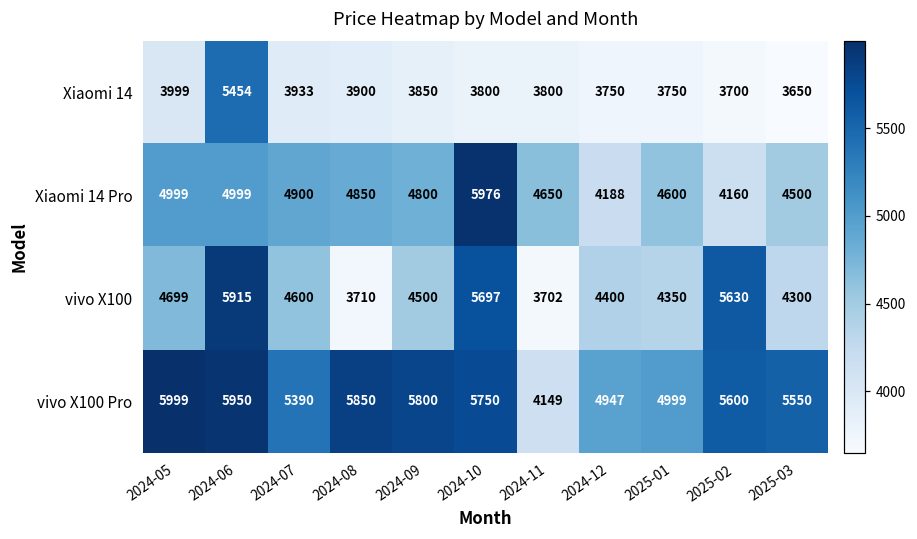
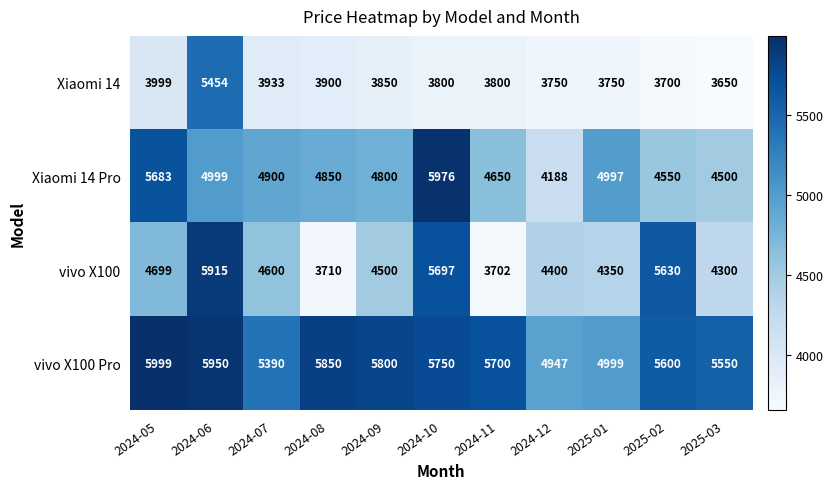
  {
    "Xiaomi 14": {
      "2024-05": 3999,
      "2024-06": 5454,
      "2024-07": 3933,
      "2024-08": 3900,
      "2024-09": 3850,
      "2024-10": 3800,
      "2024-11": 3800,
      "2024-12": 3750,
      "2025-01": 3750,
      "2025-02": 3700,
      "2025-03": 3650
    },
    "Xiaomi 14 Pro": {
-     "2024-05": 4999,
+     "2024-05": 5683,
      "2024-06": 4999,
      "2024-07": 4900,
      "2024-08": 4850,
      "2024-09": 4800,
      "2024-10": 5976,
      "2024-11": 4650,
      "2024-12": 4188,
-     "2025-01": 4600,
-     "2025-02": 4160,
+     "2025-01": 4997,
+     "2025-02": 4550,
      "2025-03": 4500
    },
    "vivo X100": {
      "2024-05": 4699,
      "2024-06": 5915,
      "2024-07": 4600,
      "2024-08": 3710,
      "2024-09": 4500,
      "2024-10": 5697,
      "2024-11": 3702,
      "2024-12": 4400,
      "2025-01": 4350,
      "2025-02": 5630,
      "2025-03": 4300
    },
    "vivo X100 Pro": {
      "2024-05": 5999,
      "2024-06": 5950,
      "2024-07": 5390,
      "2024-08": 5850,
      "2024-09": 5800,
      "2024-10": 5750,
-     "2024-11": 4149,
+     "2024-11": 5700,
      "2024-12": 4947,
      "2025-01": 4999,
      "2025-02": 5600,
      "2025-03": 5550
    }
  }
